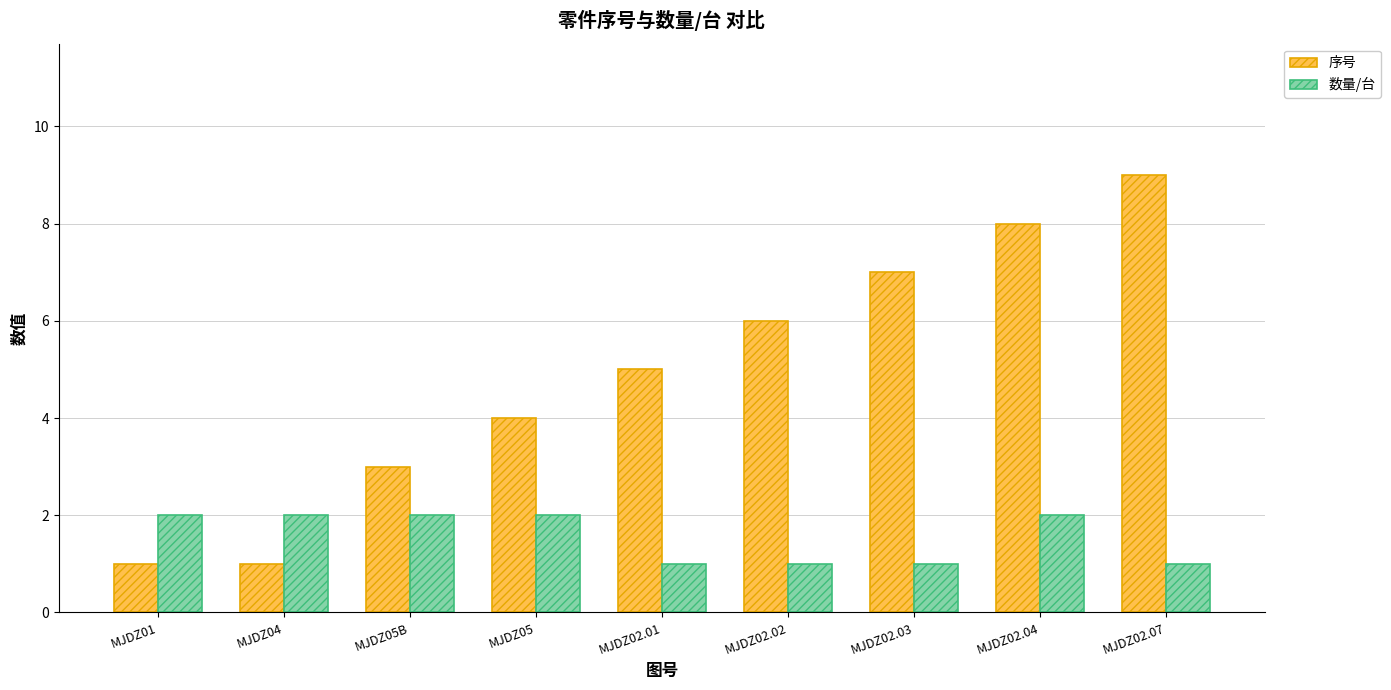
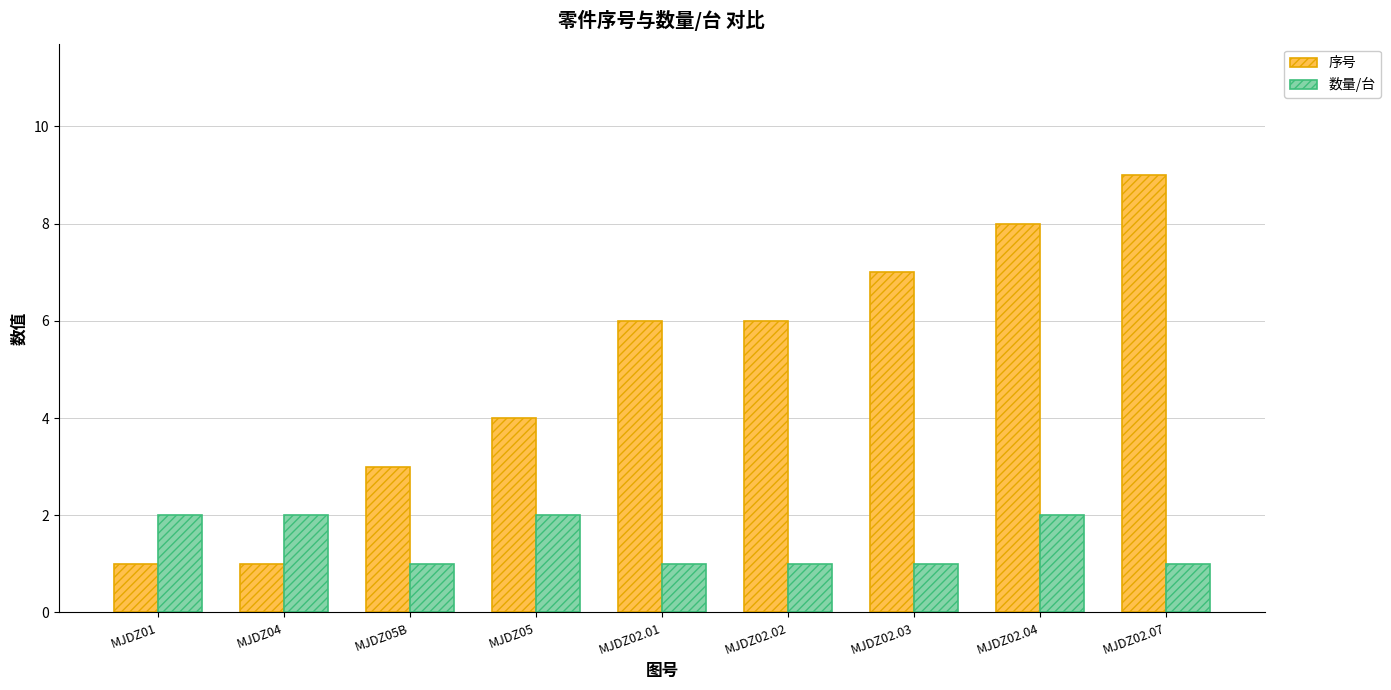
  {
    "序号": {
      "MJDZ01": 1,
      "MJDZ04": 1,
      "MJDZ05B": 3,
      "MJDZ05": 4,
-     "MJDZ02.01": 5,
+     "MJDZ02.01": 6,
      "MJDZ02.02": 6,
      "MJDZ02.03": 7,
      "MJDZ02.04": 8,
      "MJDZ02.07": 9
    },
    "数量/台": {
      "MJDZ01": 2,
      "MJDZ04": 2,
-     "MJDZ05B": 2,
+     "MJDZ05B": 1,
      "MJDZ05": 2,
      "MJDZ02.01": 1,
      "MJDZ02.02": 1,
      "MJDZ02.03": 1,
      "MJDZ02.04": 2,
      "MJDZ02.07": 1
    }
  }
